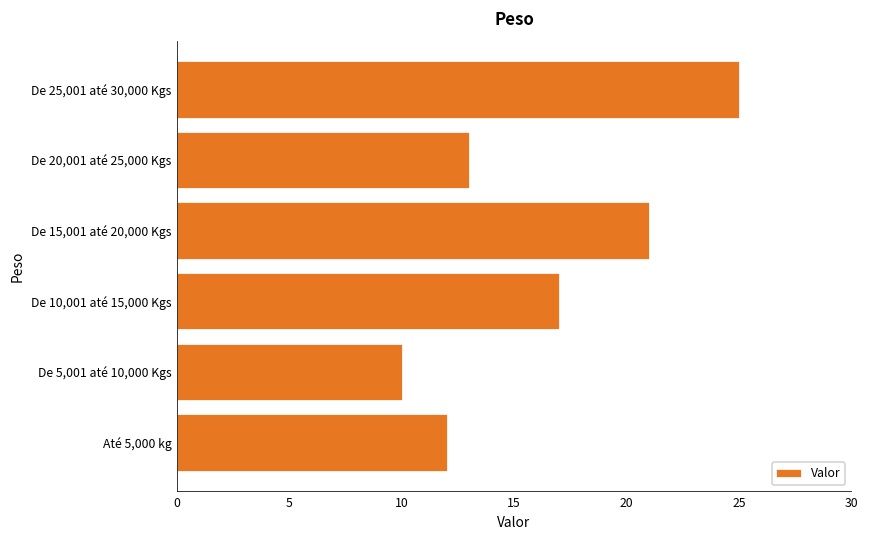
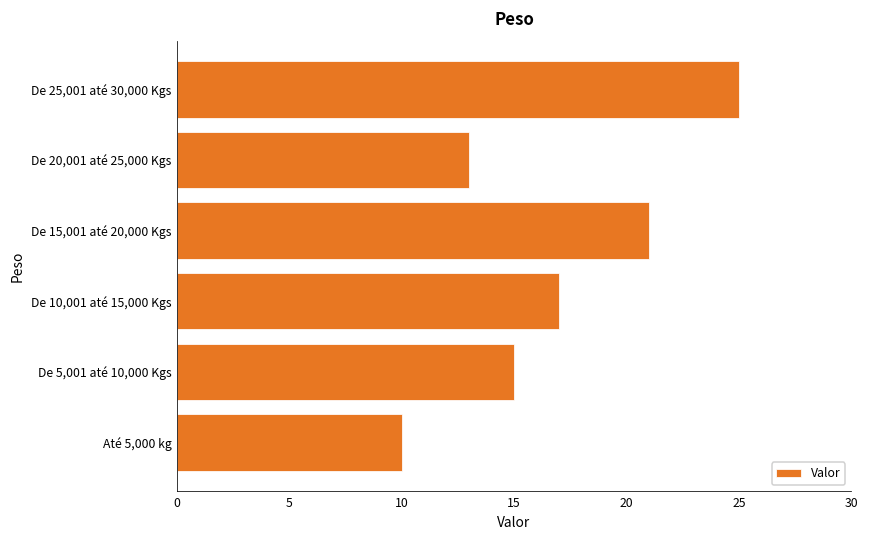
  {
    "De 25,001 até 30,000 Kgs": 25,
    "De 20,001 até 25,000 Kgs": 13,
    "De 15,001 até 20,000 Kgs": 21,
    "De 10,001 até 15,000 Kgs": 17,
-   "De 5,001 até 10,000 Kgs": 10,
-   "Até 5,000 kg": 12
+   "De 5,001 até 10,000 Kgs": 15,
+   "Até 5,000 kg": 10
  }
